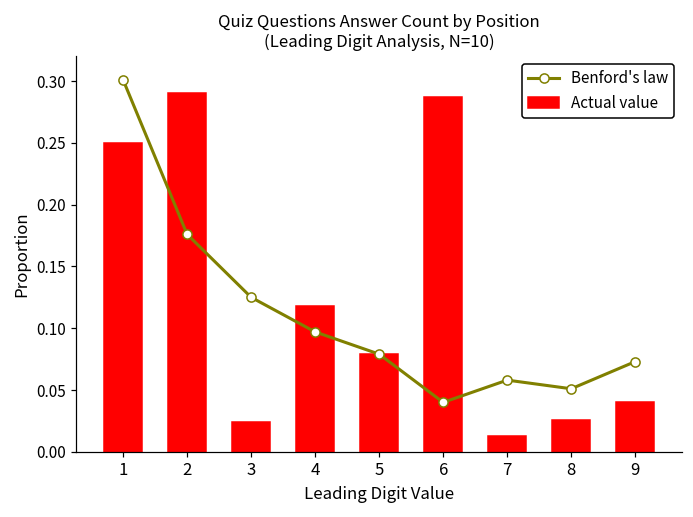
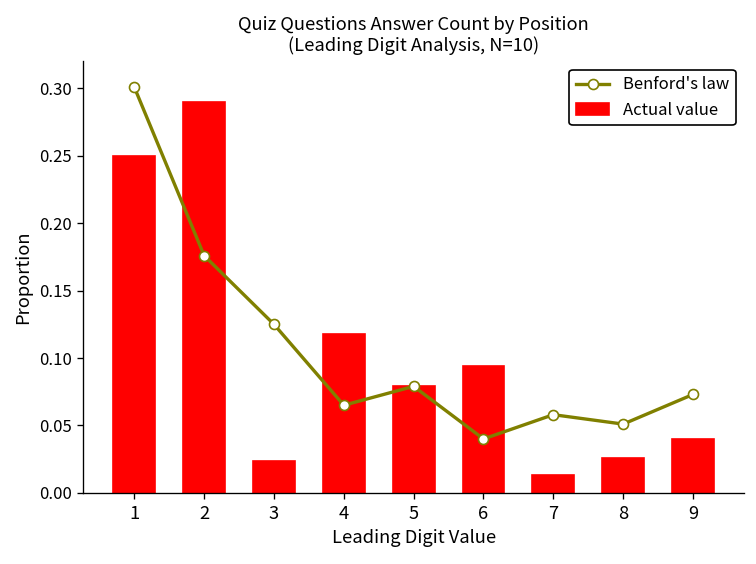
  {
    "Benford's law": {
      "1": 0.301,
      "2": 0.176,
      "3": 0.125,
-     "4": 0.097,
+     "4": 0.065,
      "5": 0.079,
      "6": 0.040,
      "7": 0.058,
      "8": 0.051,
      "9": 0.073
    },
    "Actual value": {
      "1": 0.250,
      "2": 0.290,
      "3": 0.024,
      "4": 0.118,
      "5": 0.079,
-     "6": 0.287,
+     "6": 0.094,
      "7": 0.013,
      "8": 0.026,
      "9": 0.040
    }
  }
